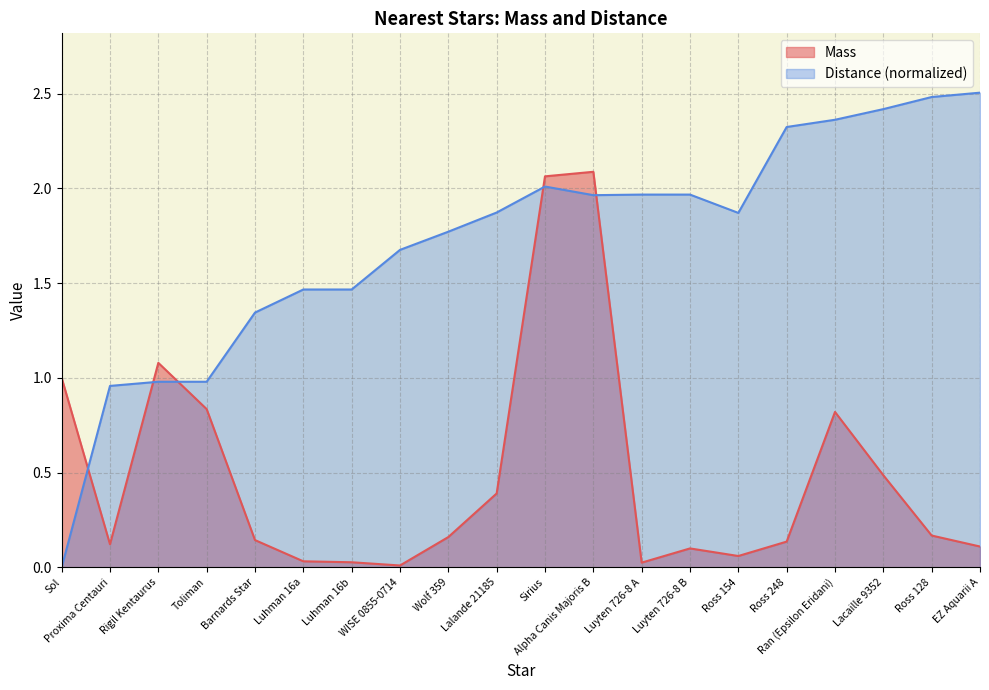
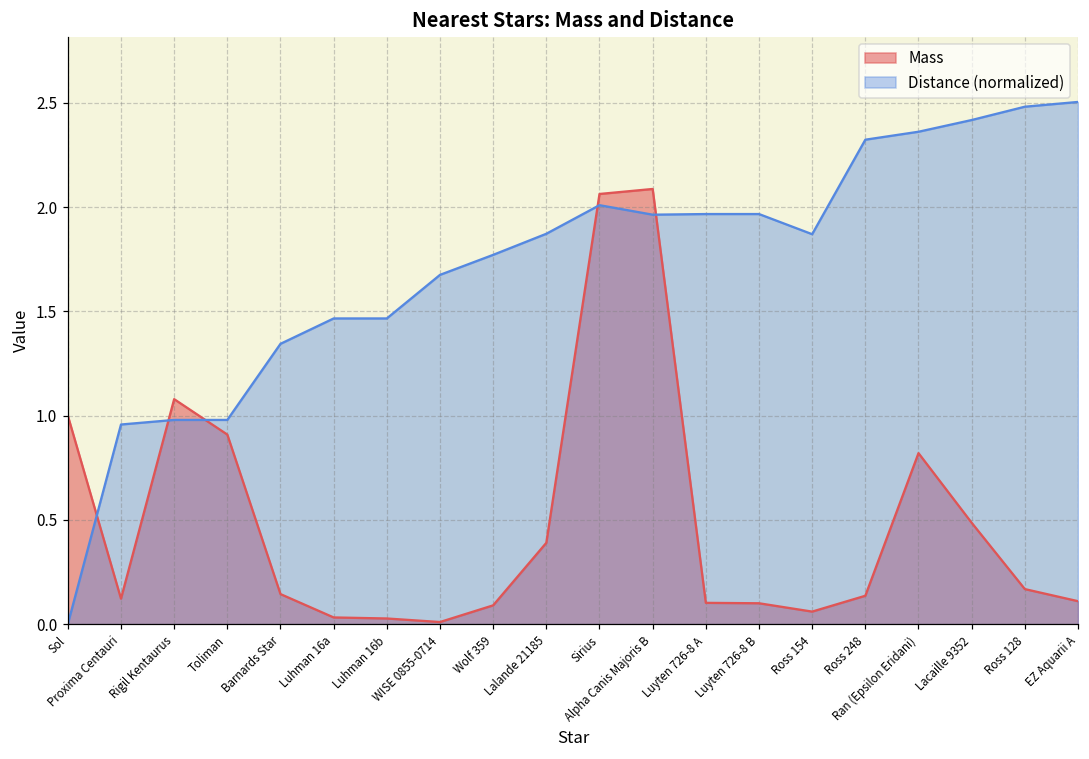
  {
    "Mass": {
      "Sol": 1.00,
      "Proxima Centauri": 0.12,
      "Rigil Kentaurus": 1.08,
-     "Toliman": 0.84,
+     "Toliman": 0.91,
      "Barnards Star": 0.14,
      "Luhman 16a": 0.03,
      "Luhman 16b": 0.03,
      "WISE 0855-0714": 0.01,
-     "Wolf 359": 0.16,
+     "Wolf 359": 0.09,
      "Lalande 21185": 0.39,
      "Sirius": 2.06,
      "Alpha Canis Majoris B": 2.09,
-     "Luyten 726-8 A": 0.03,
+     "Luyten 726-8 A": 0.10,
      "Luyten 726-8 B": 0.10,
      "Ross 154": 0.06,
      "Ross 248": 0.14,
      "Ran (Epsilon Eridani)": 0.82,
      "Lacaille 9352": 0.49,
      "Ross 128": 0.17,
      "EZ Aquarii A": 0.11
    },
    "Distance (normalized)": {
      "Sol": 0.00,
      "Proxima Centauri": 0.96,
      "Rigil Kentaurus": 0.98,
      "Toliman": 0.98,
      "Barnards Star": 1.34,
      "Luhman 16a": 1.47,
      "Luhman 16b": 1.47,
      "WISE 0855-0714": 1.68,
      "Wolf 359": 1.77,
      "Lalande 21185": 1.87,
      "Sirius": 2.01,
      "Alpha Canis Majoris B": 1.96,
      "Luyten 726-8 A": 1.97,
      "Luyten 726-8 B": 1.97,
      "Ross 154": 1.87,
      "Ross 248": 2.32,
      "Ran (Epsilon Eridani)": 2.36,
      "Lacaille 9352": 2.42,
      "Ross 128": 2.48,
      "EZ Aquarii A": 2.50
    }
  }
